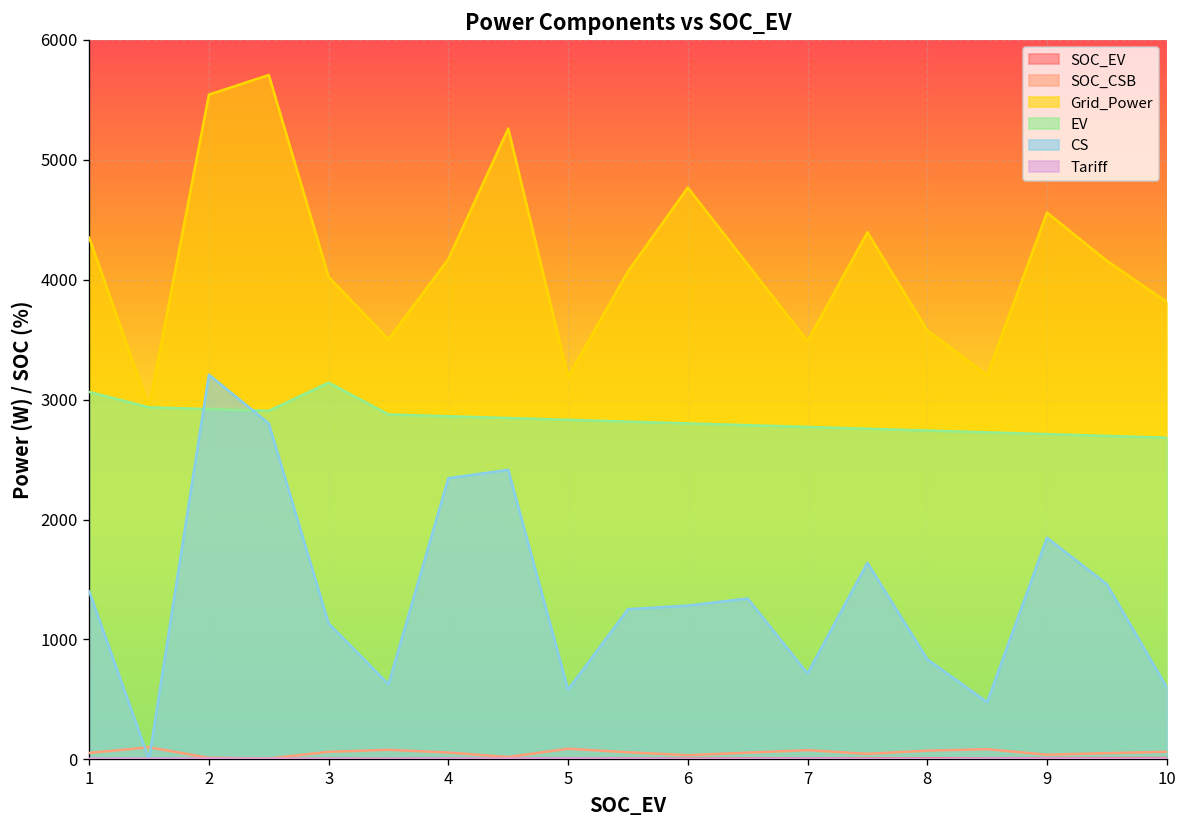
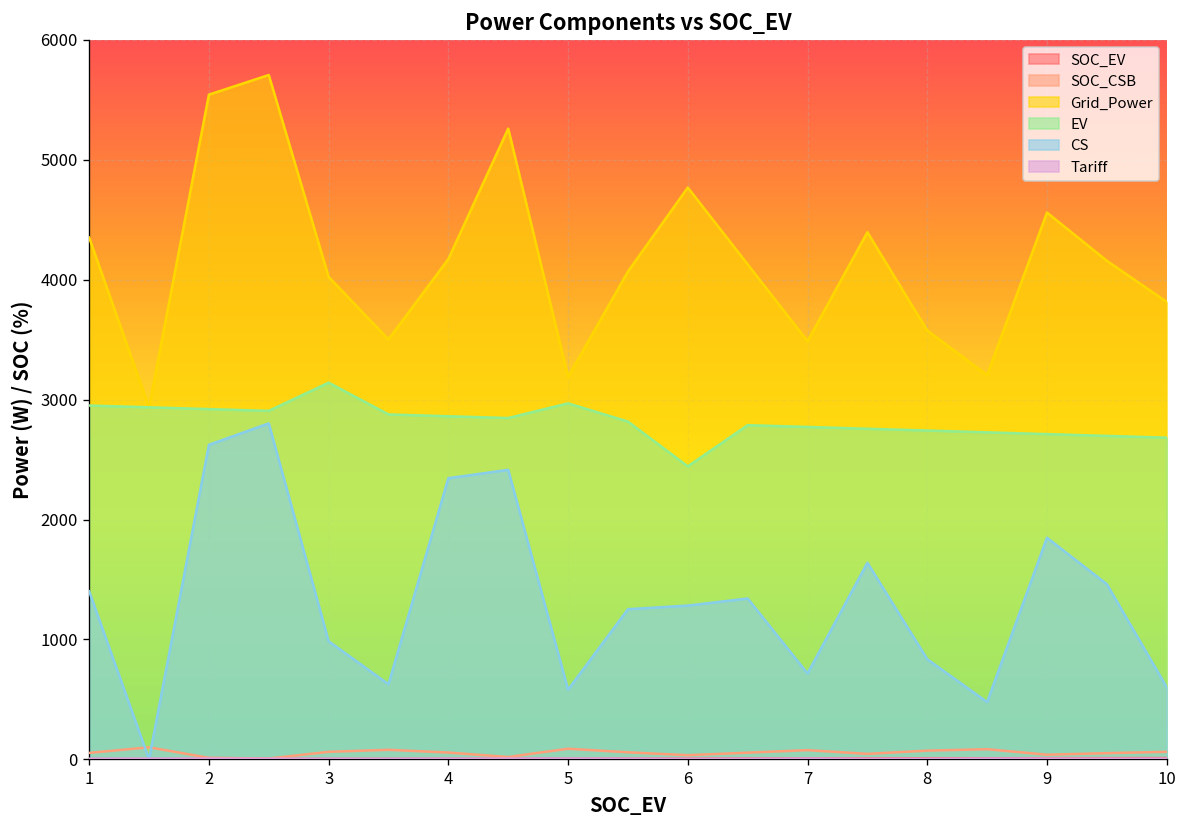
  {
    "Grid_Power": {
      "1": 4400,
      "2": 5500,
      "3": 4000,
      "4": 4200,
      "5": 3200,
      "6": 4800,
      "7": 3500,
      "8": 3600,
      "9": 4600,
      "10": 3800
    },
    "EV": {
-     "1": 3100,
+     "1": 3000,
      "2": 2900,
      "3": 3100,
      "4": 2900,
-     "5": 2800,
-     "6": 2800,
+     "5": 3000,
+     "6": 2400,
      "7": 2800,
      "8": 2700,
      "9": 2700,
      "10": 2700
    },
    "CS": {
      "1": 1400,
-     "2": 3200,
-     "3": 1100,
+     "2": 2600,
+     "3": 1000,
      "4": 2300,
      "5": 600,
      "6": 1300,
      "7": 700,
      "8": 800,
      "9": 1800,
      "10": 600
    }
  }
